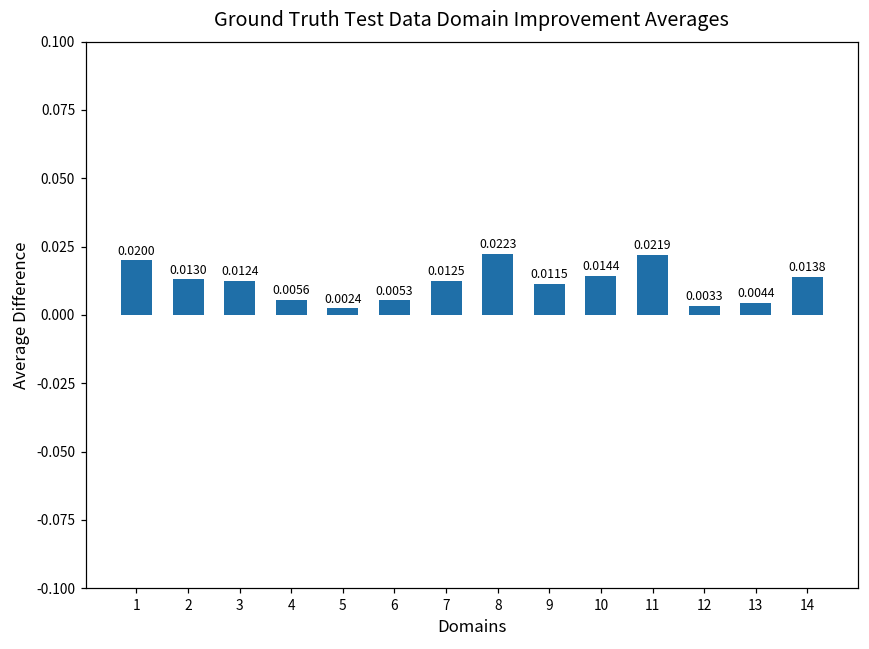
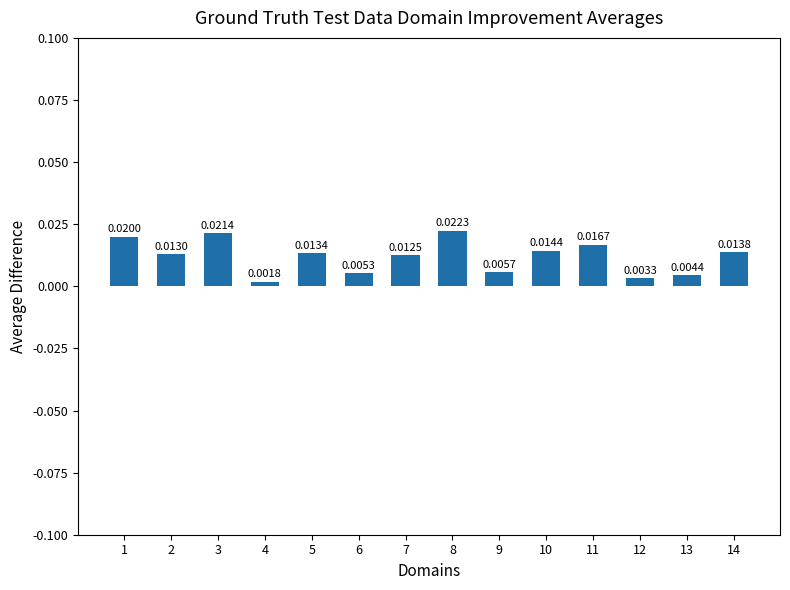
  {
    "1": 0.0200,
    "2": 0.0130,
-   "3": 0.0124,
-   "4": 0.0056,
-   "5": 0.0024,
+   "3": 0.0214,
+   "4": 0.0018,
+   "5": 0.0134,
    "6": 0.0053,
    "7": 0.0125,
    "8": 0.0223,
-   "9": 0.0115,
+   "9": 0.0057,
    "10": 0.0144,
-   "11": 0.0219,
+   "11": 0.0167,
    "12": 0.0033,
    "13": 0.0044,
    "14": 0.0138
  }
